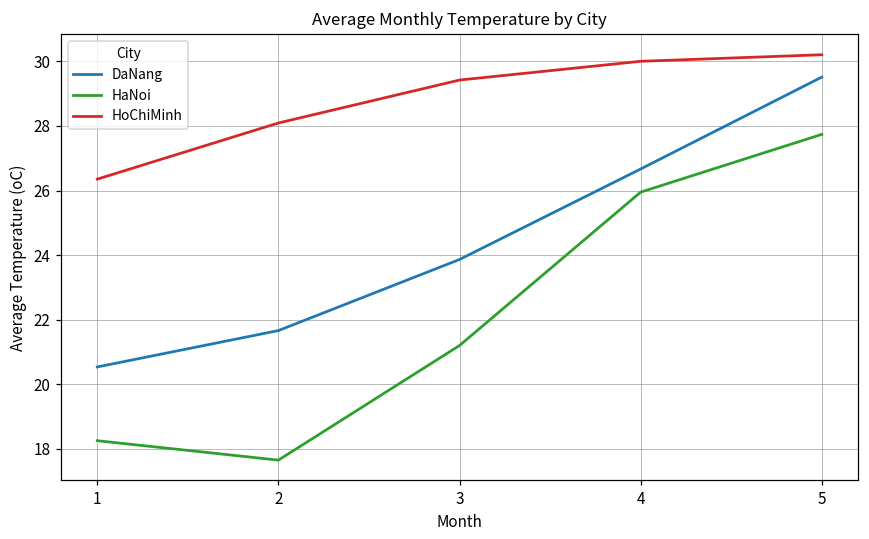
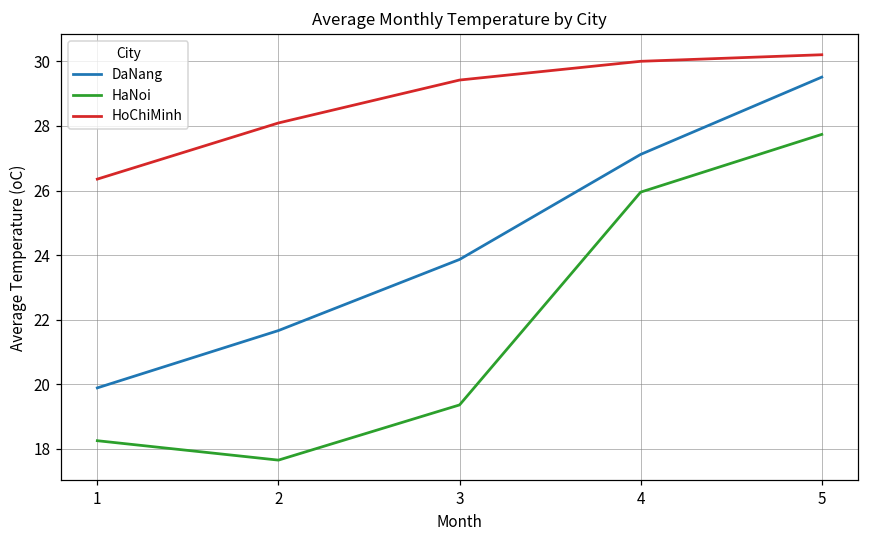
  {
    "DaNang": {
-     "1": 20.5,
+     "1": 19.9,
      "2": 21.7,
      "3": 23.9,
-     "4": 26.7,
+     "4": 27.1,
      "5": 29.5
    },
    "HaNoi": {
      "1": 18.3,
      "2": 17.7,
-     "3": 21.2,
+     "3": 19.4,
      "4": 26.0,
      "5": 27.7
    },
    "HoChiMinh": {
      "1": 26.4,
      "2": 28.1,
      "3": 29.4,
      "4": 30.0,
      "5": 30.2
    }
  }
